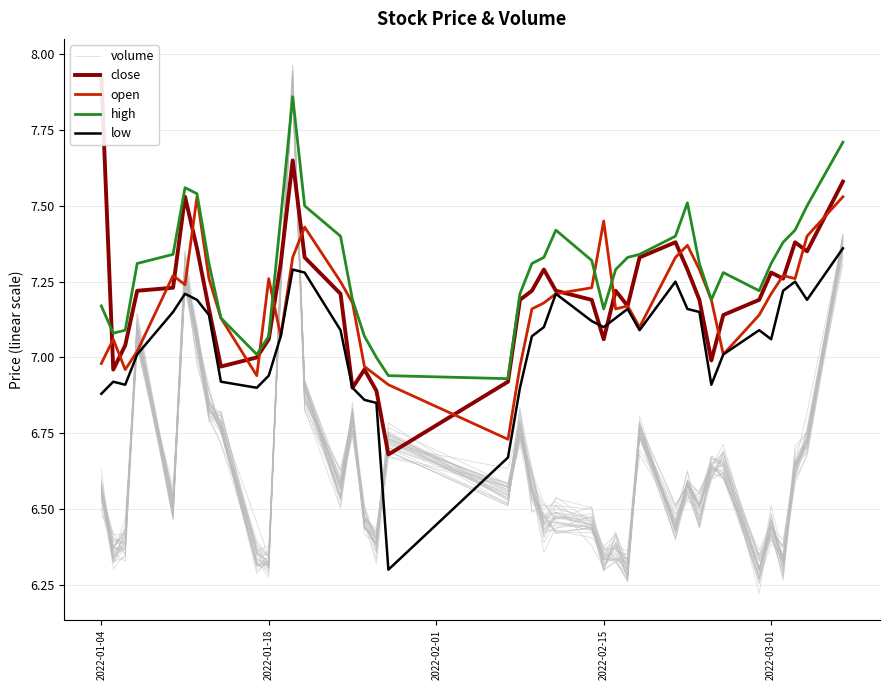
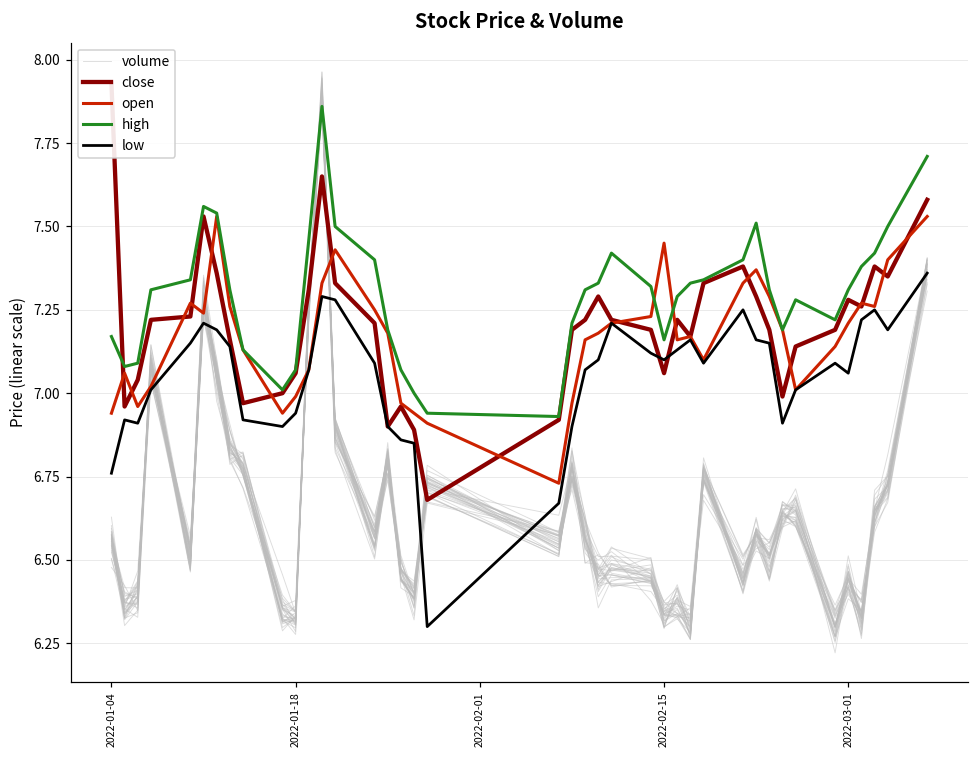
  {
    "close": {
      "2022-01-18": 7.06,
      "2022-02-15": 7.06,
      "2022-03-01": 7.28
    },
    "open": {
-     "2022-01-04": 6.98,
-     "2022-01-18": 7.26,
+     "2022-01-04": 6.94,
+     "2022-01-18": 6.99,
      "2022-02-15": 7.45,
      "2022-03-01": 7.21
    },
    "high": {
      "2022-01-04": 7.17,
      "2022-01-18": 7.07,
      "2022-02-15": 7.16,
      "2022-03-01": 7.31
    },
    "low": {
-     "2022-01-04": 6.88,
+     "2022-01-04": 6.76,
      "2022-01-18": 6.94,
      "2022-02-15": 7.10,
      "2022-03-01": 7.06
    }
  }
